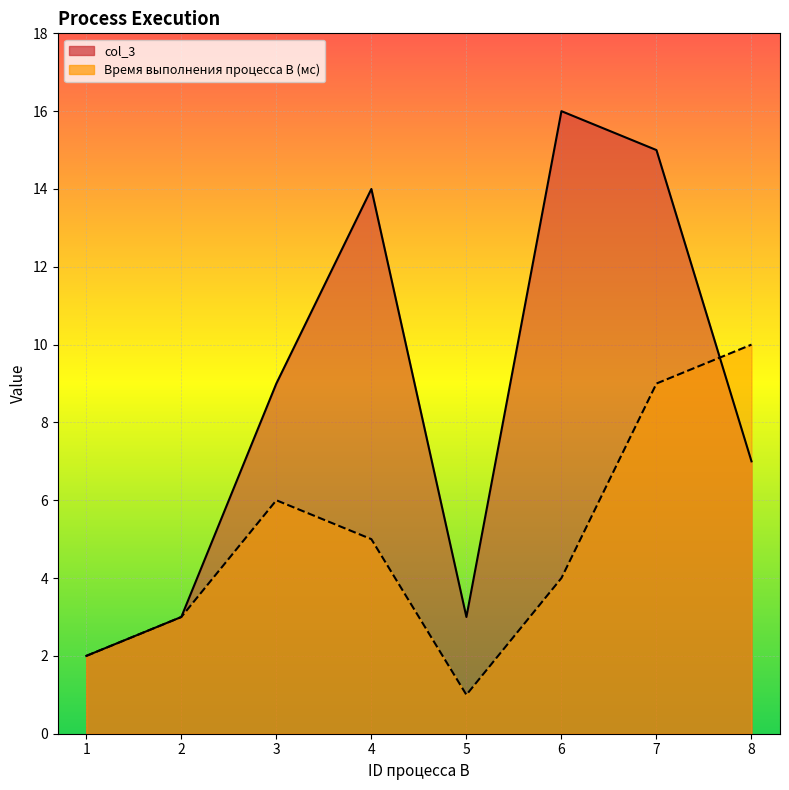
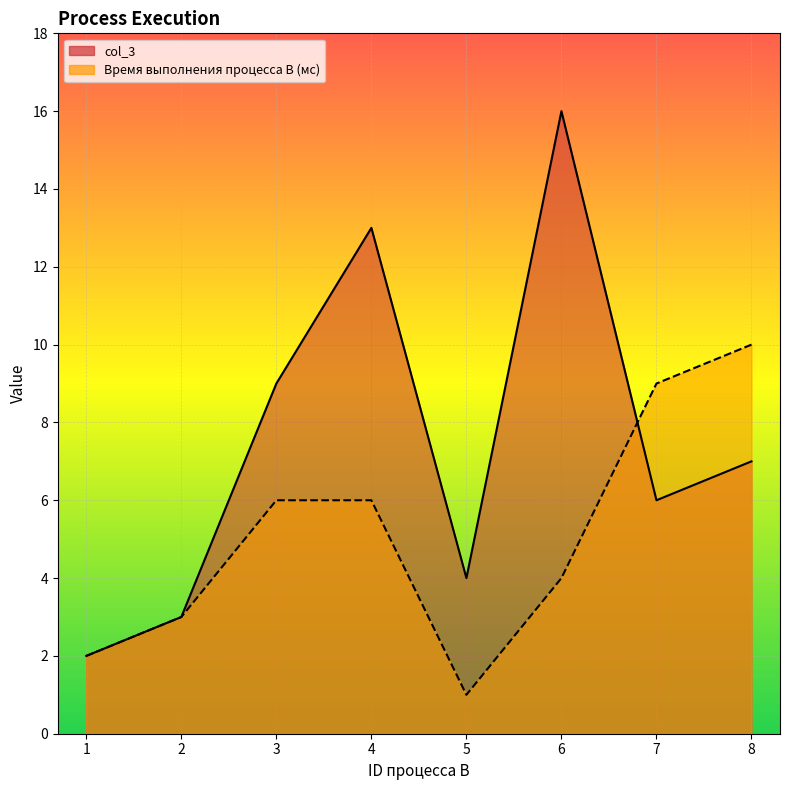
  {
    "col_3": {
      "3": 9,
-     "4": 14,
-     "5": 3,
+     "4": 13,
+     "5": 4,
      "6": 16,
-     "7": 15,
+     "7": 6,
      "8": 7
    },
    "Время выполнения процесса В (мс)": {
      "3": 6,
-     "4": 5,
+     "4": 6,
      "5": 1,
      "6": 4,
      "7": 9,
      "8": 10
    }
  }
